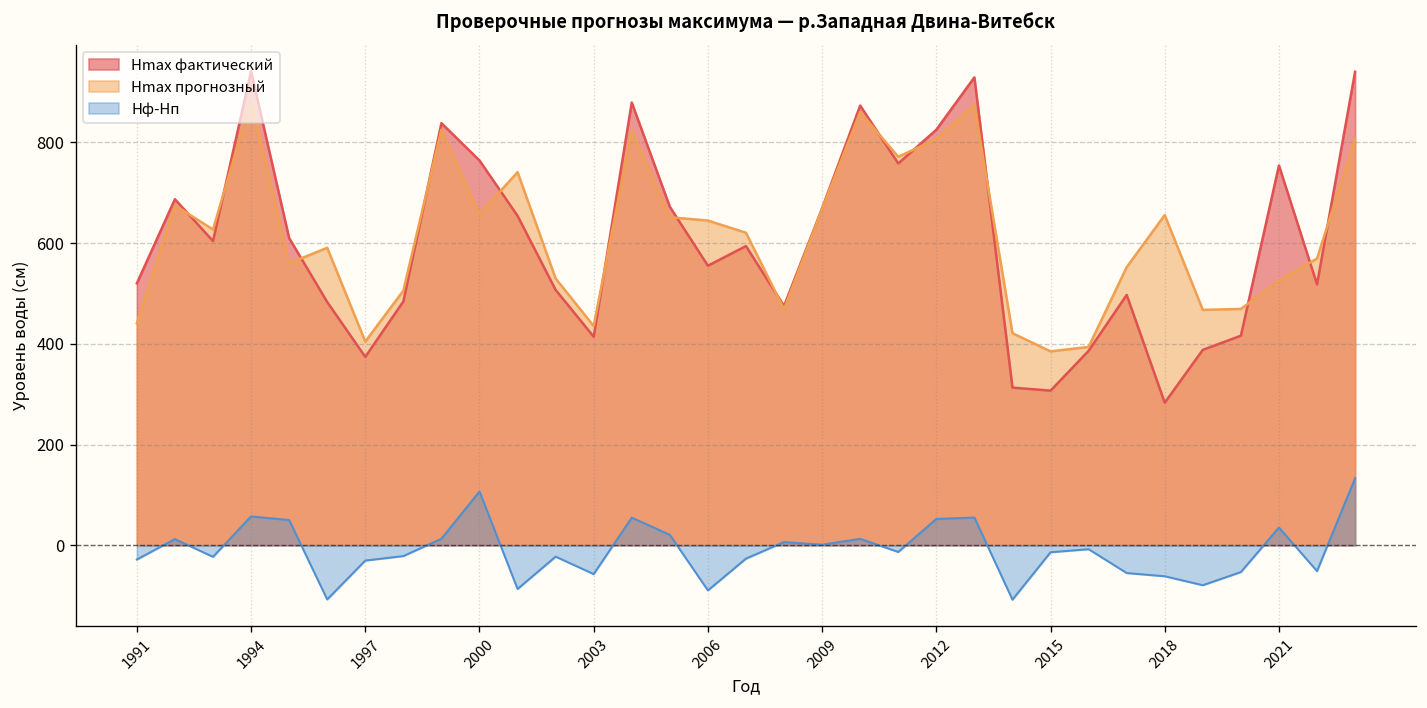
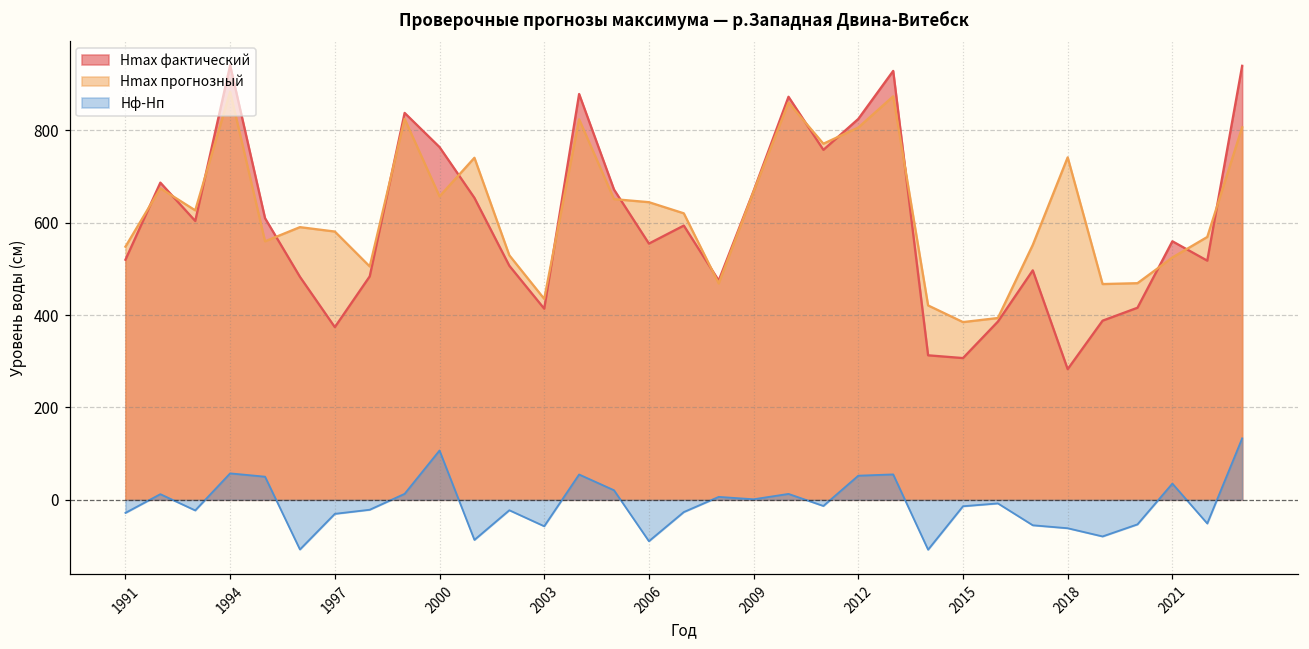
  {
    "Hmax фактический": {
      "1991": 520,
      "1997": 370,
      "2000": 760,
      "2003": 410,
      "2006": 560,
      "2012": 830,
      "2015": 310,
      "2018": 280,
-     "2021": 750
+     "2021": 560
    },
    "Hmax прогнозный": {
-     "1991": 440,
-     "1997": 400,
+     "1991": 550,
+     "1997": 580,
      "2000": 660,
      "2003": 440,
      "2006": 640,
      "2012": 810,
      "2015": 380,
-     "2018": 660,
+     "2018": 740,
      "2021": 520
    }
  }
